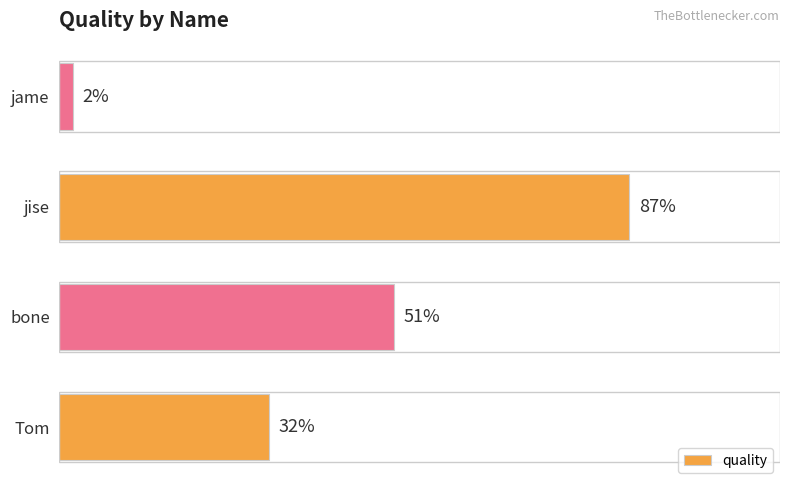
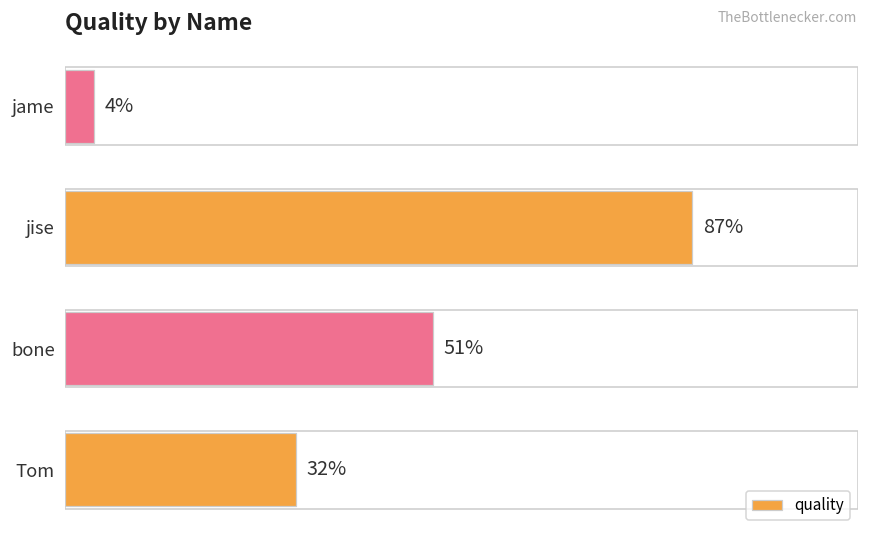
  {
-   "jame": "2%",
+   "jame": "4%",
    "jise": "87%",
    "bone": "51%",
    "Tom": "32%"
  }
